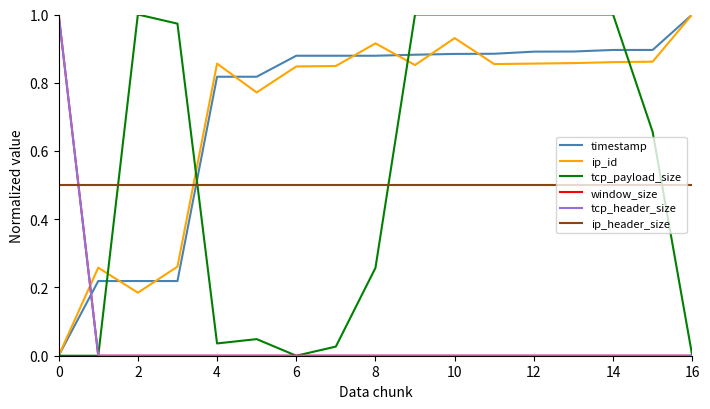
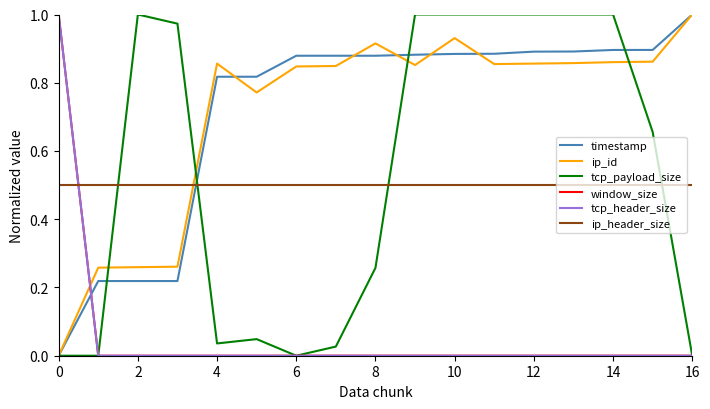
  {
    "timestamp": {
      "2": 0.22,
      "4": 0.82,
      "6": 0.88,
      "8": 0.88,
      "10": 0.88,
      "12": 0.89,
      "14": 0.90
    },
    "ip_id": {
-     "2": 0.18,
+     "2": 0.26,
      "4": 0.86,
      "6": 0.85,
      "8": 0.92,
      "10": 0.93,
      "12": 0.86,
      "14": 0.86
    },
    "tcp_payload_size": {
      "2": 1.00,
      "4": 0.04,
      "8": 0.26,
      "10": 1.00,
      "12": 1.00,
      "14": 1.00
    },
    "tcp_header_size": {
      "0": 1.00,
      "2": 0.00,
      "4": 0.00,
      "8": 0.00,
      "10": 0.00,
      "12": 0.00,
      "14": 0.00
    },
    "ip_header_size": {
      "0": 0.50,
      "2": 0.50,
      "4": 0.50,
      "6": 0.50,
      "8": 0.50,
      "10": 0.50,
      "12": 0.50,
      "16": 0.50
    }
  }
